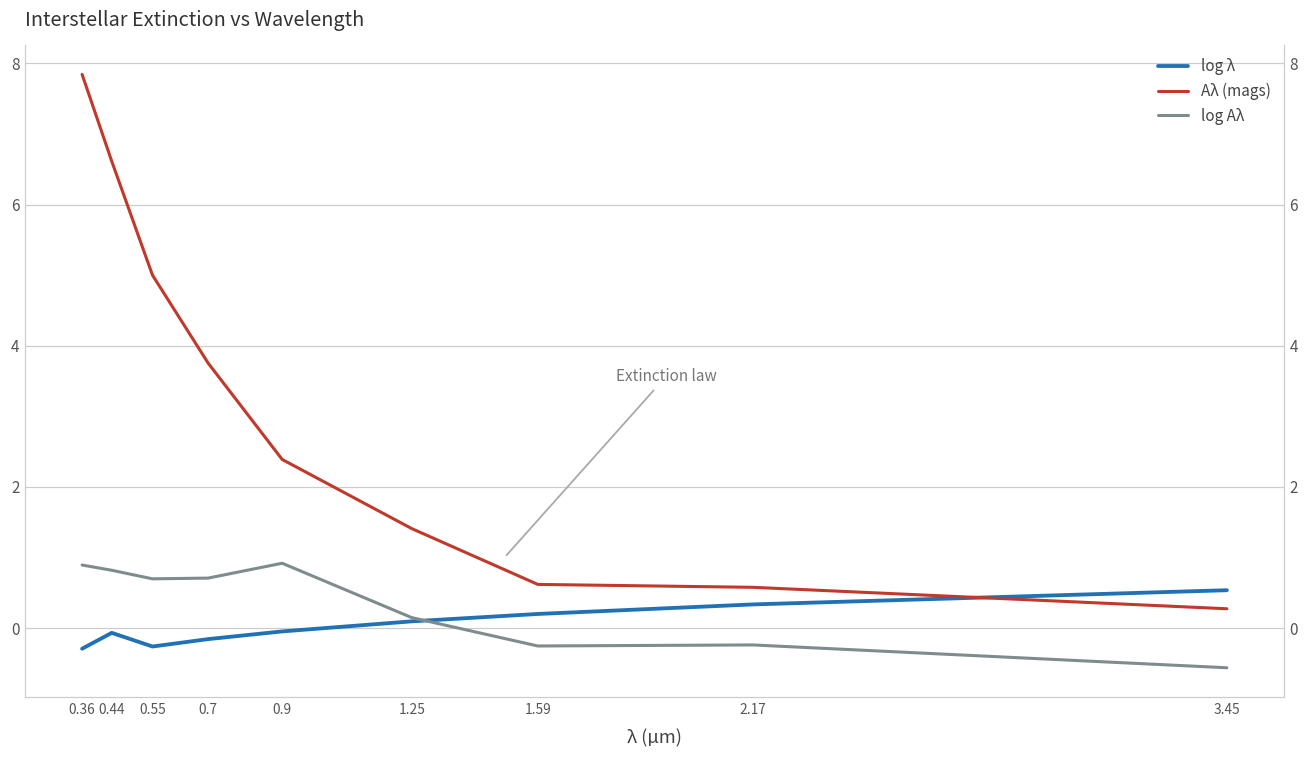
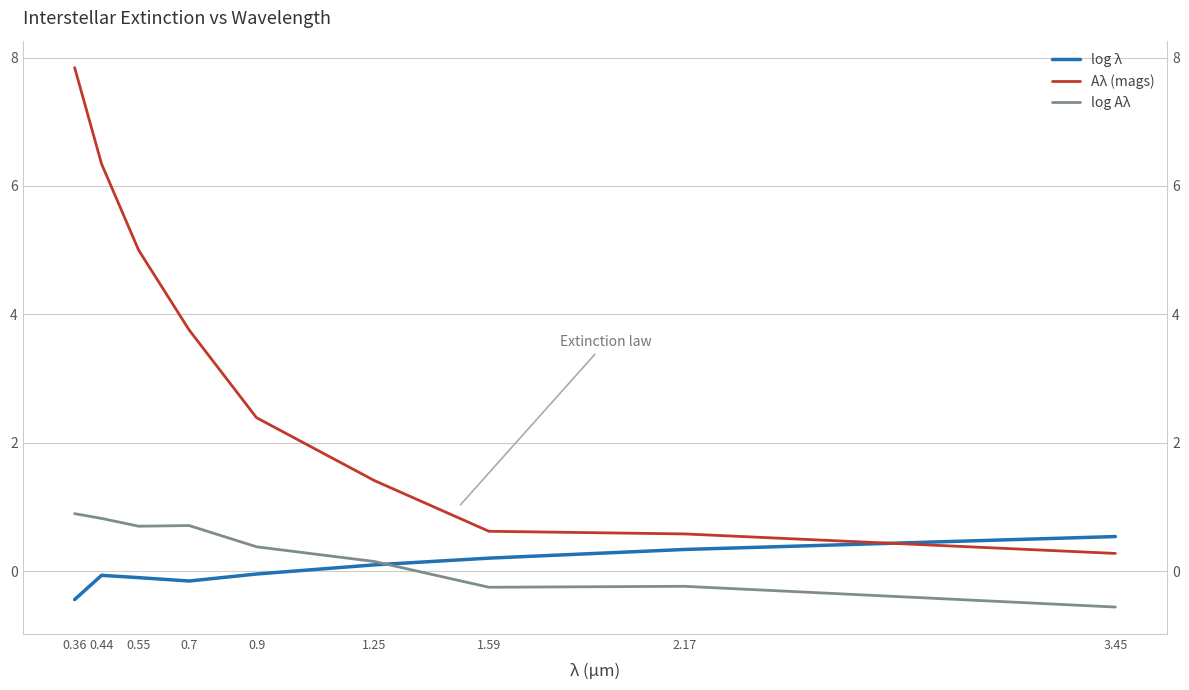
  {
    "log λ": {
-     "0.36": -0.3,
+     "0.36": -0.4,
      "0.44": -0.1,
-     "0.55": -0.3,
+     "0.55": -0.1,
      "0.7": -0.2,
      "0.9": 0.0,
      "1.25": 0.1,
      "1.59": 0.2,
      "2.17": 0.3,
      "3.45": 0.5
    },
    "Aλ (mags)": {
      "0.36": 7.8,
-     "0.44": 6.6,
+     "0.44": 6.3,
      "0.55": 5.0,
      "0.7": 3.8,
      "0.9": 2.4,
      "1.25": 1.4,
      "1.59": 0.6,
      "2.17": 0.6,
      "3.45": 0.3
    },
    "log Aλ": {
      "0.36": 0.9,
      "0.44": 0.8,
      "0.55": 0.7,
      "0.7": 0.7,
-     "0.9": 0.9,
+     "0.9": 0.4,
      "1.25": 0.1,
      "1.59": -0.3,
      "2.17": -0.2,
      "3.45": -0.6
    }
  }
